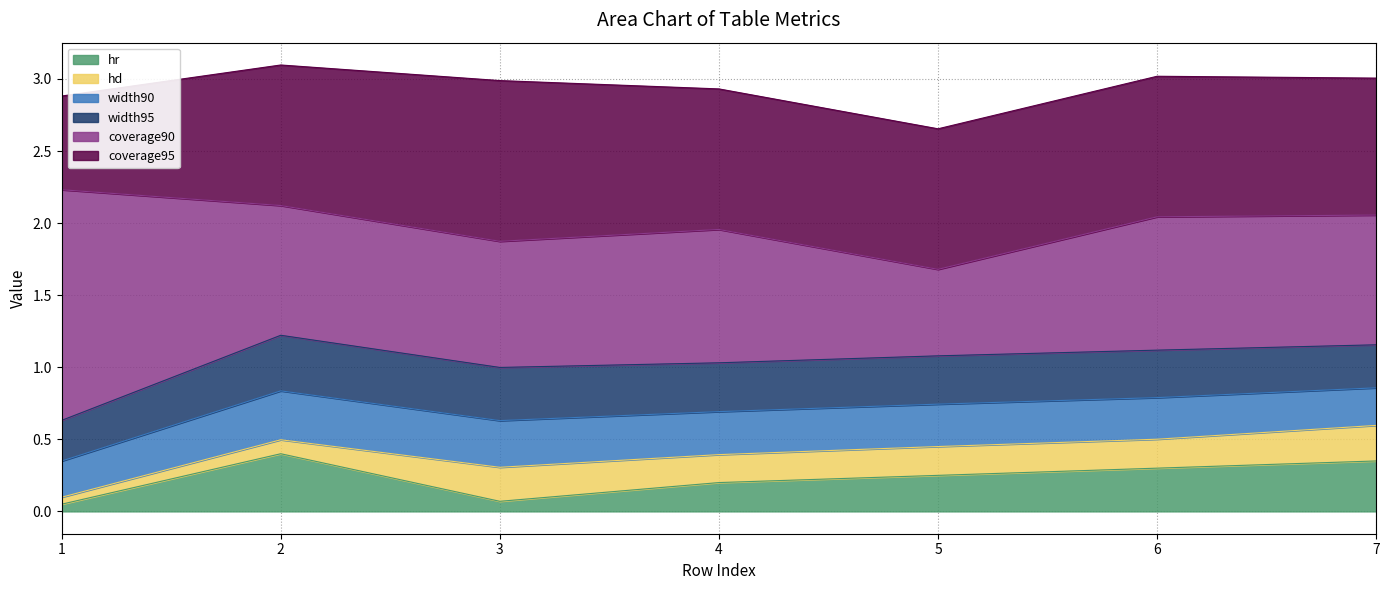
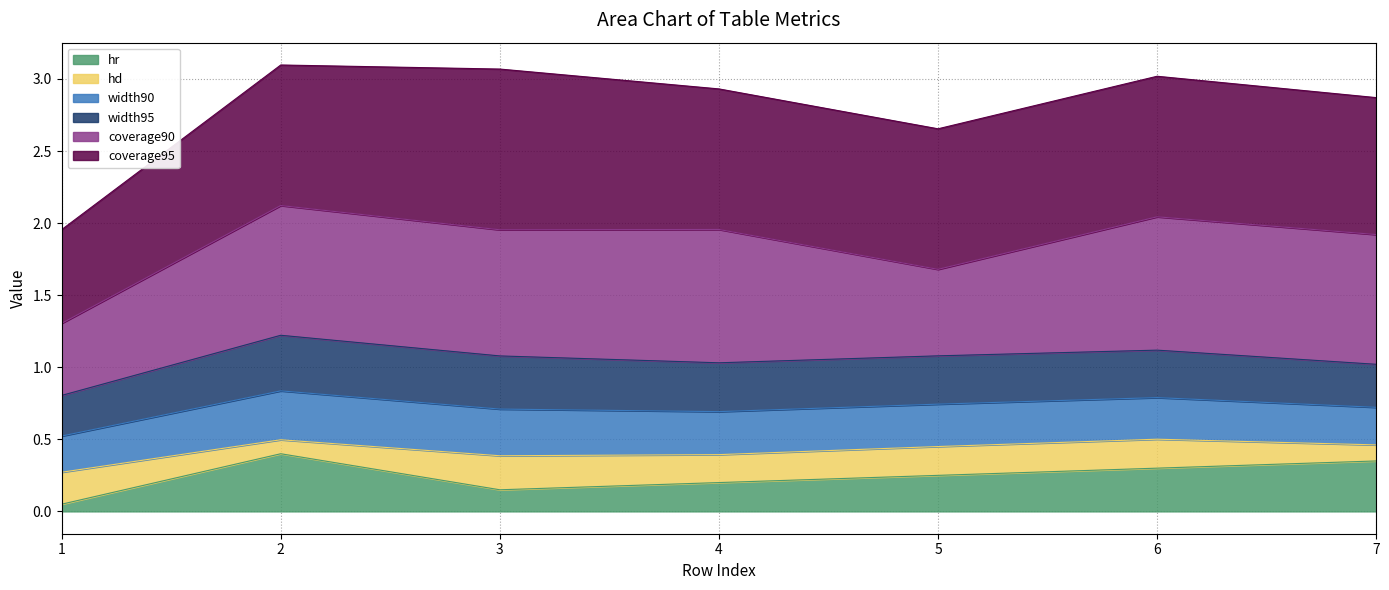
  {
    "hr": {
      "1": 0.05,
      "2": 0.40,
-     "3": 0.07,
+     "3": 0.15,
      "4": 0.20,
      "5": 0.25,
      "6": 0.30,
      "7": 0.35
    },
    "hd": {
-     "1": 0.05,
+     "1": 0.22,
      "2": 0.10,
      "3": 0.24,
      "4": 0.19,
      "5": 0.20,
      "6": 0.20,
-     "7": 0.25
+     "7": 0.11
    },
    "width90": {
      "1": 0.25,
      "2": 0.34,
      "3": 0.32,
      "4": 0.30,
      "5": 0.29,
      "6": 0.29,
      "7": 0.26
    },
    "width95": {
      "1": 0.28,
      "2": 0.39,
      "3": 0.37,
      "4": 0.34,
      "5": 0.34,
      "6": 0.33,
      "7": 0.30
    },
    "coverage90": {
-     "1": 1.6,
+     "1": 0.5,
      "2": 0.9,
      "3": 0.88,
      "4": 0.93,
      "5": 0.6,
      "6": 0.93,
      "7": 0.9
    },
    "coverage95": {
      "1": 0.65,
      "2": 0.98,
      "3": 1.12,
      "4": 0.97,
      "5": 0.98,
      "6": 0.98,
      "7": 0.95
    }
  }
